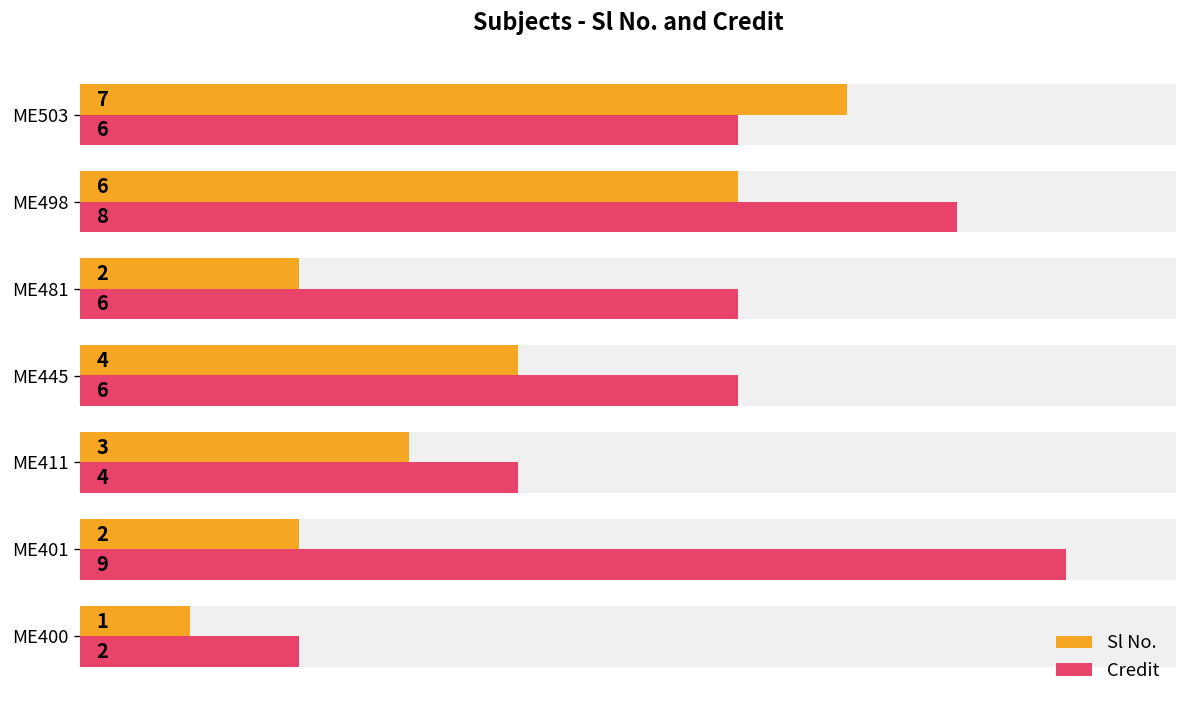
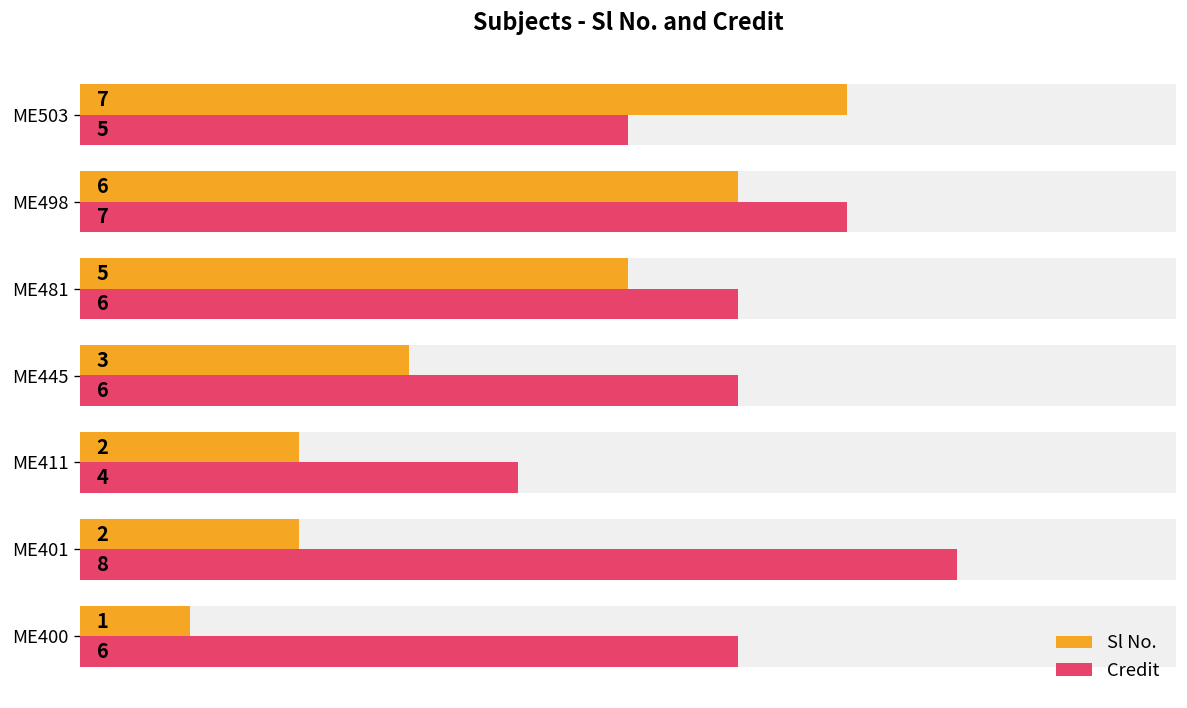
  {
    "Sl No.": {
-     "ME481": 2,
-     "ME445": 4,
-     "ME411": 3
+     "ME481": 5,
+     "ME445": 3,
+     "ME411": 2
    },
    "Credit": {
-     "ME503": 6,
-     "ME498": 8,
-     "ME401": 9,
-     "ME400": 2
+     "ME503": 5,
+     "ME498": 7,
+     "ME401": 8,
+     "ME400": 6
    }
  }
